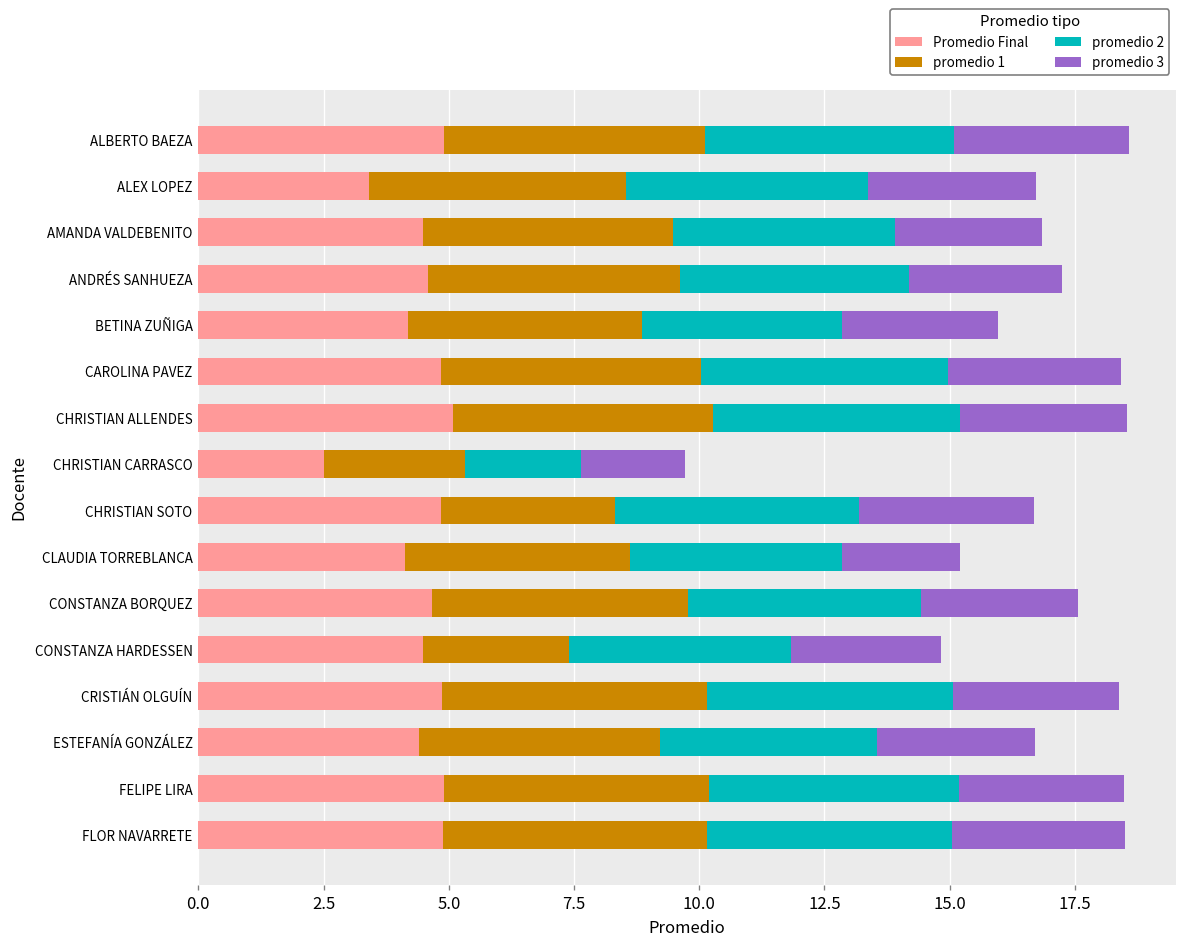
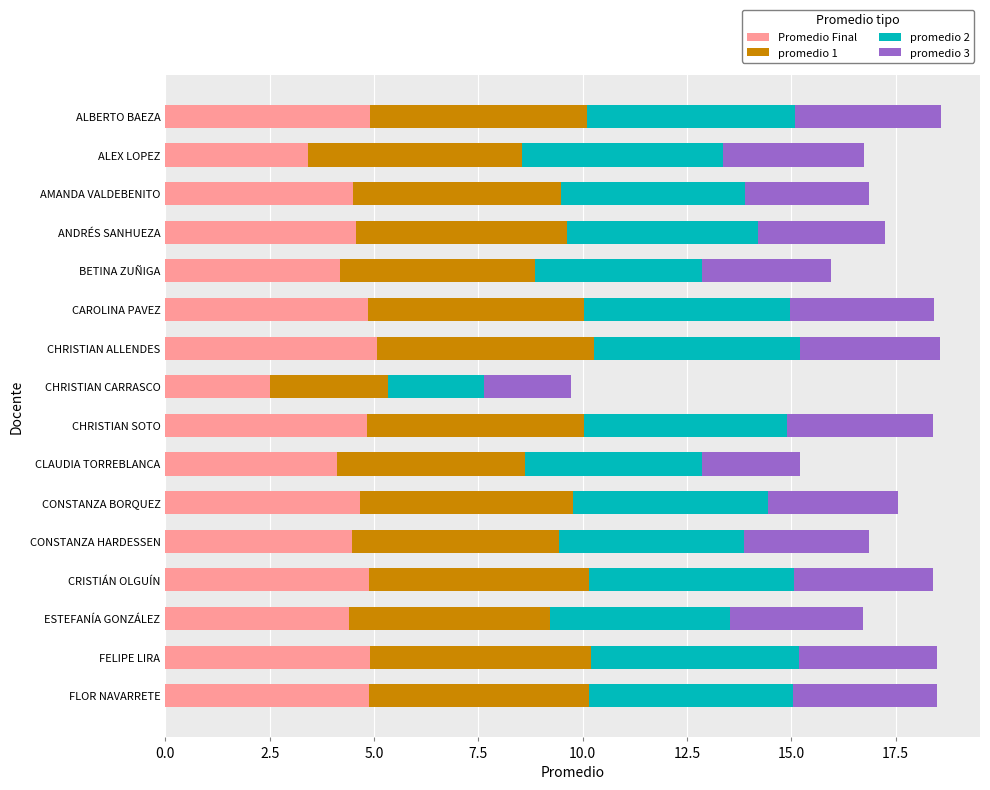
  {
    "Promedio Final": {
      "ALBERTO BAEZA": 4.9,
      "ALEX LOPEZ": 3.4,
      "AMANDA VALDEBENITO": 4.5,
      "ANDRÉS SANHUEZA": 4.6,
      "BETINA ZUÑIGA": 4.2,
      "CAROLINA PAVEZ": 4.9,
      "CHRISTIAN ALLENDES": 5.1,
      "CHRISTIAN CARRASCO": 2.5,
      "CHRISTIAN SOTO": 4.8,
      "CLAUDIA TORREBLANCA": 4.1,
      "CONSTANZA BORQUEZ": 4.7,
      "CONSTANZA HARDESSEN": 4.5,
      "CRISTIÁN OLGUÍN": 4.9,
      "ESTEFANÍA GONZÁLEZ": 4.4,
      "FELIPE LIRA": 4.9,
      "FLOR NAVARRETE": 4.9
    },
    "promedio 1": {
      "ALBERTO BAEZA": 5.2,
      "ALEX LOPEZ": 5.1,
      "AMANDA VALDEBENITO": 5.0,
      "ANDRÉS SANHUEZA": 5.0,
      "BETINA ZUÑIGA": 4.7,
      "CAROLINA PAVEZ": 5.2,
      "CHRISTIAN ALLENDES": 5.2,
      "CHRISTIAN CARRASCO": 2.8,
-     "CHRISTIAN SOTO": 3.5,
+     "CHRISTIAN SOTO": 5.2,
      "CLAUDIA TORREBLANCA": 4.5,
      "CONSTANZA BORQUEZ": 5.1,
-     "CONSTANZA HARDESSEN": 2.9,
+     "CONSTANZA HARDESSEN": 5.0,
      "CRISTIÁN OLGUÍN": 5.3,
      "ESTEFANÍA GONZÁLEZ": 4.8,
      "FELIPE LIRA": 5.3,
      "FLOR NAVARRETE": 5.3
    },
    "promedio 2": {
      "ALBERTO BAEZA": 5.0,
      "ALEX LOPEZ": 4.8,
      "AMANDA VALDEBENITO": 4.4,
      "ANDRÉS SANHUEZA": 4.6,
      "BETINA ZUÑIGA": 4.0,
      "CAROLINA PAVEZ": 4.9,
      "CHRISTIAN ALLENDES": 4.9,
      "CHRISTIAN CARRASCO": 2.3,
      "CHRISTIAN SOTO": 4.9,
      "CLAUDIA TORREBLANCA": 4.2,
      "CONSTANZA BORQUEZ": 4.7,
      "CONSTANZA HARDESSEN": 4.4,
      "CRISTIÁN OLGUÍN": 4.9,
      "ESTEFANÍA GONZÁLEZ": 4.3,
      "FELIPE LIRA": 5.0,
      "FLOR NAVARRETE": 4.9
    },
    "promedio 3": {
      "ALBERTO BAEZA": 3.5,
      "ALEX LOPEZ": 3.4,
      "AMANDA VALDEBENITO": 2.9,
      "ANDRÉS SANHUEZA": 3.1,
      "BETINA ZUÑIGA": 3.1,
      "CAROLINA PAVEZ": 3.5,
      "CHRISTIAN ALLENDES": 3.4,
      "CHRISTIAN CARRASCO": 2.1,
      "CHRISTIAN SOTO": 3.5,
      "CLAUDIA TORREBLANCA": 2.4,
      "CONSTANZA BORQUEZ": 3.1,
      "CONSTANZA HARDESSEN": 3.0,
      "CRISTIÁN OLGUÍN": 3.3,
      "ESTEFANÍA GONZÁLEZ": 3.2,
      "FELIPE LIRA": 3.3,
      "FLOR NAVARRETE": 3.4
    }
  }
